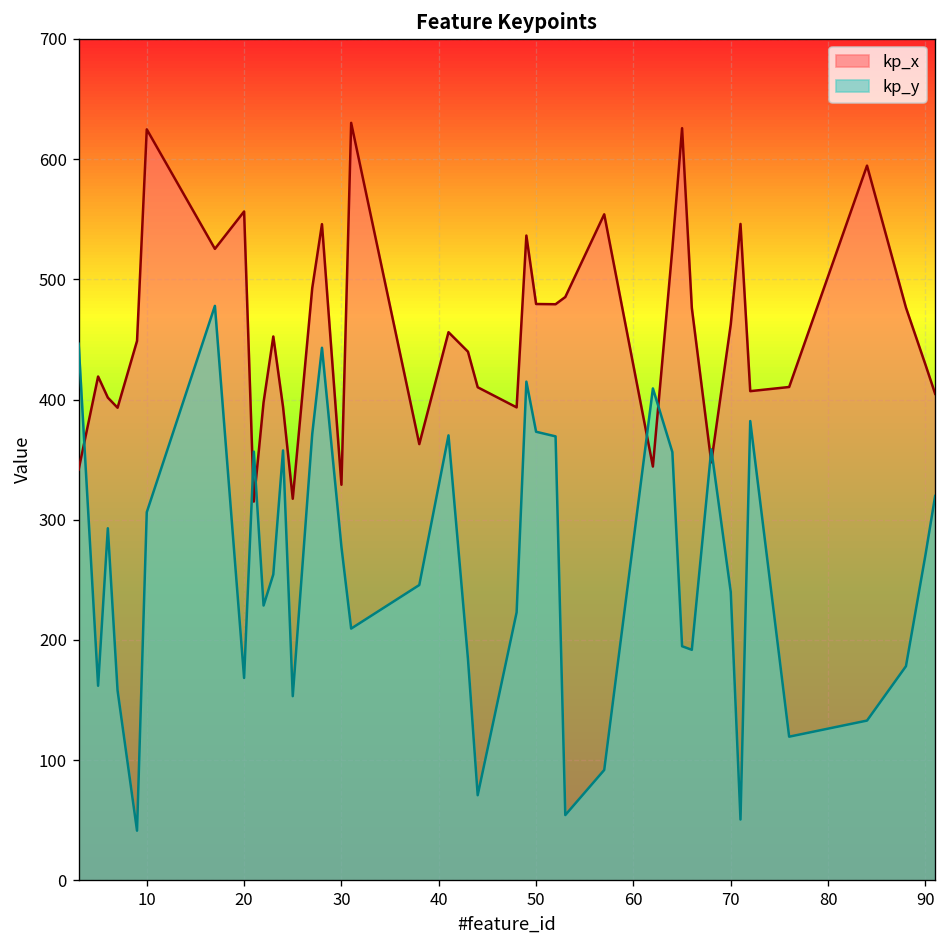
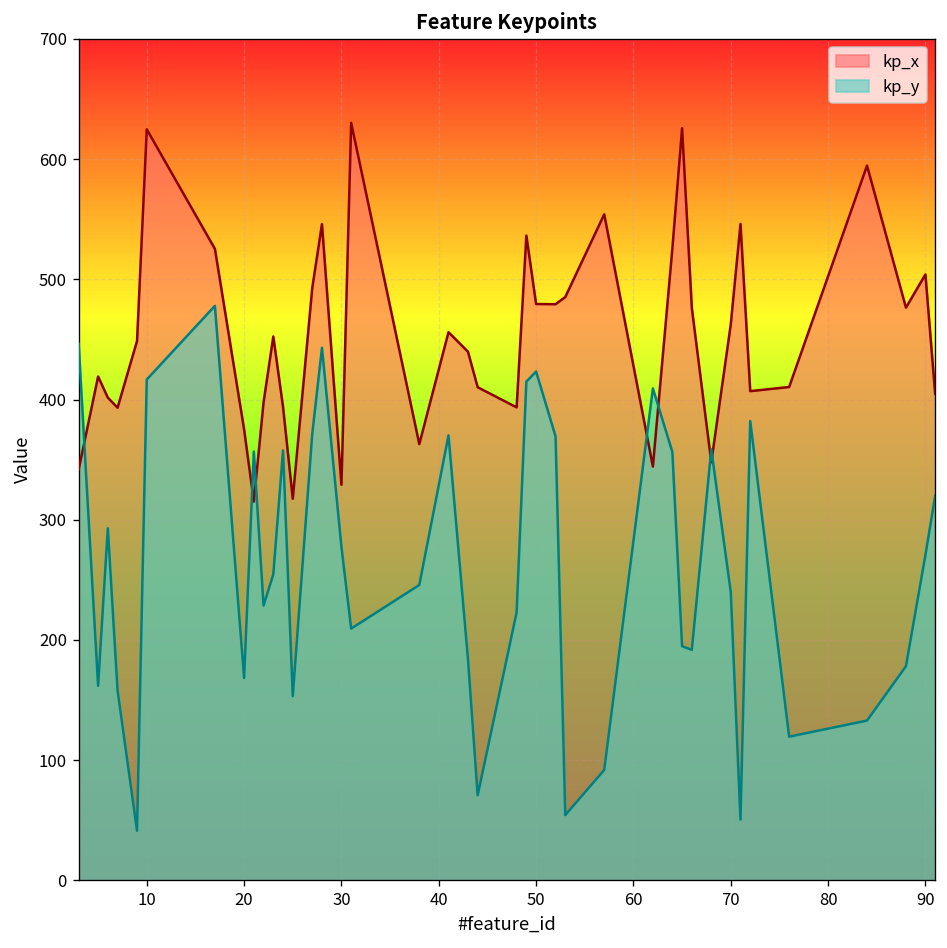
  {
    "kp_x": {
      "10": 625,
-     "20": 556,
+     "20": 375,
      "30": 329,
      "50": 479,
      "70": 462,
-     "90": 429
+     "90": 504
    },
    "kp_y": {
-     "10": 306,
+     "10": 417,
      "20": 168,
      "30": 278,
-     "50": 373,
+     "50": 423,
      "70": 240,
      "90": 271
    }
  }
